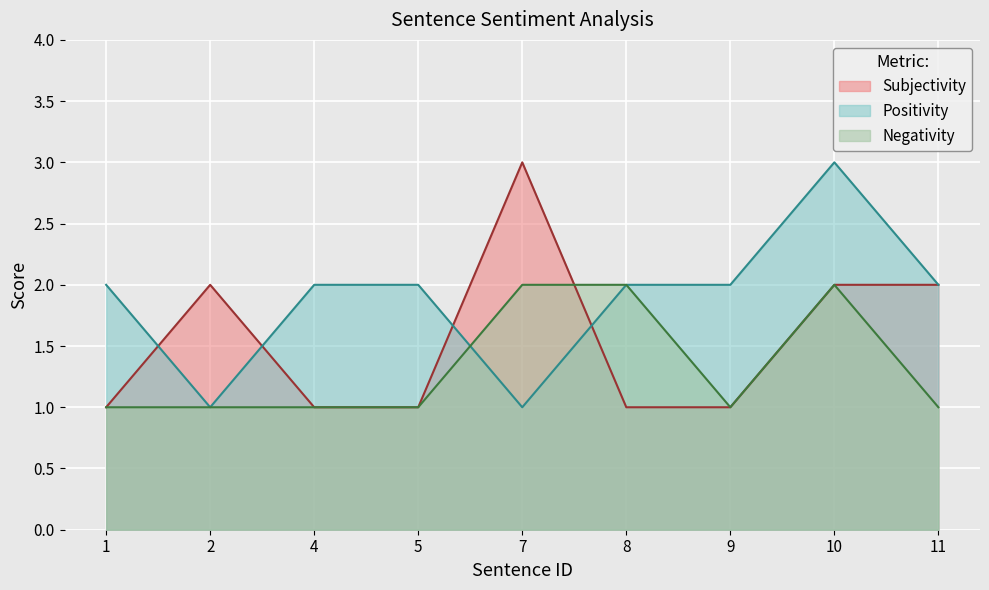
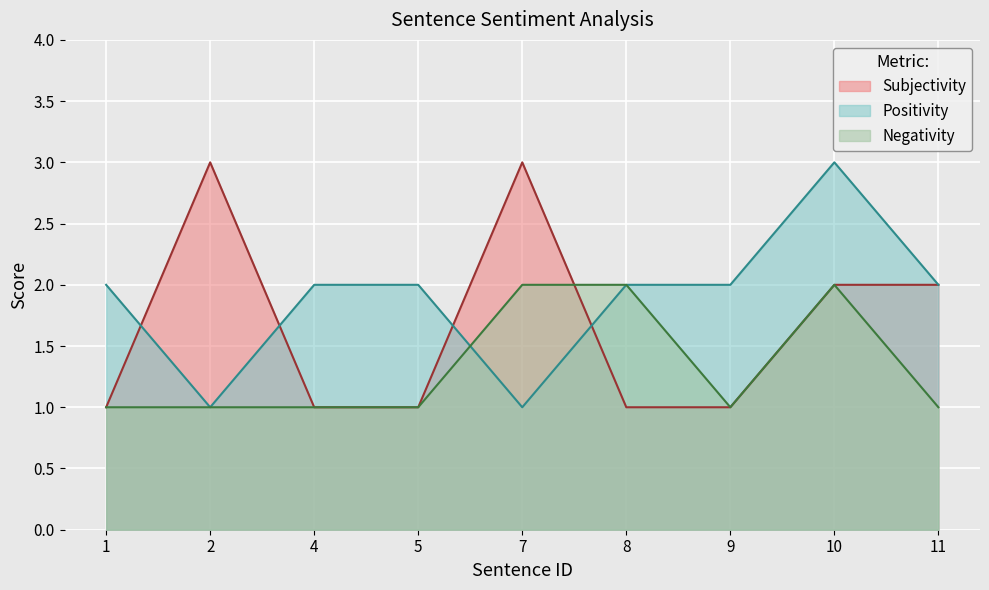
  {
    "Subjectivity": {
-     "2": 2,
+     "2": 3,
      "7": 3,
      "8": 1
    }
  }
